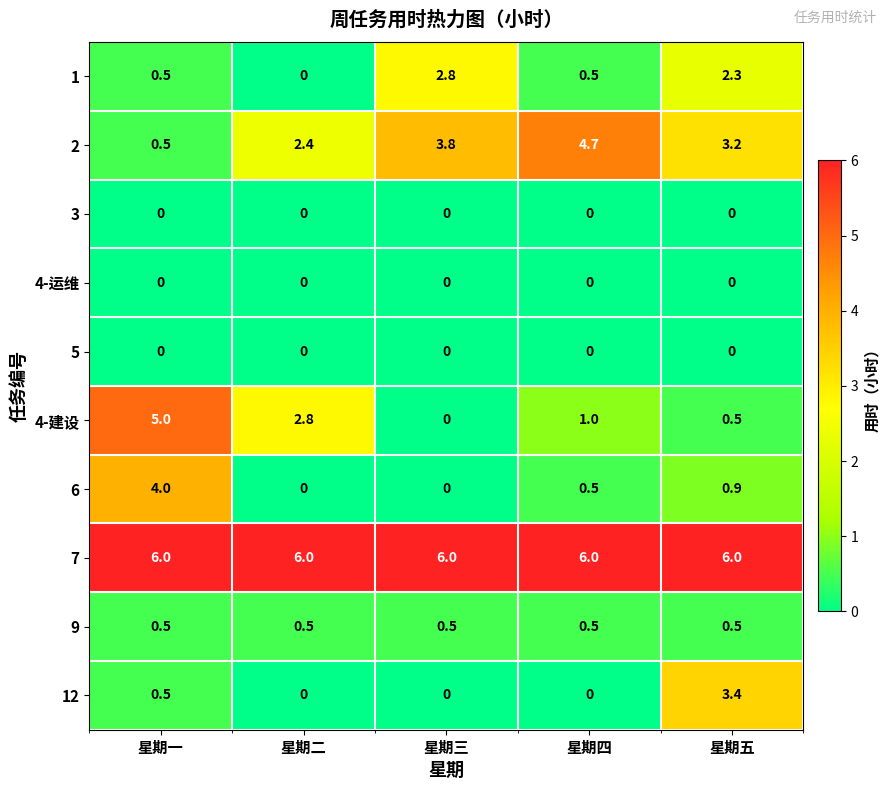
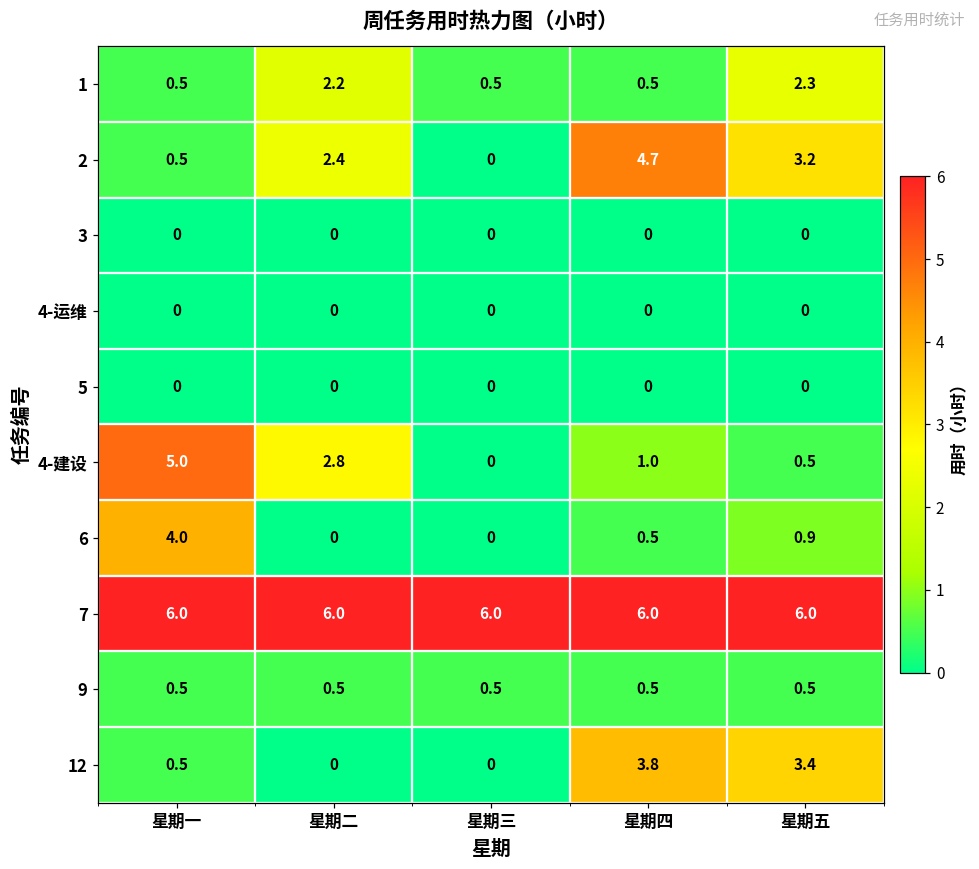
  {
    "1": {
      "星期一": 0.5,
-     "星期二": 0,
-     "星期三": 2.8,
+     "星期二": 2.2,
+     "星期三": 0.5,
      "星期四": 0.5,
      "星期五": 2.3
    },
    "2": {
      "星期一": 0.5,
      "星期二": 2.4,
-     "星期三": 3.8,
+     "星期三": 0,
      "星期四": 4.7,
      "星期五": 3.2
    },
    "3": {
      "星期一": 0,
      "星期二": 0,
      "星期三": 0,
      "星期四": 0,
      "星期五": 0
    },
    "4-运维": {
      "星期一": 0,
      "星期二": 0,
      "星期三": 0,
      "星期四": 0,
      "星期五": 0
    },
    "5": {
      "星期一": 0,
      "星期二": 0,
      "星期三": 0,
      "星期四": 0,
      "星期五": 0
    },
    "4-建设": {
      "星期一": 5.0,
      "星期二": 2.8,
      "星期三": 0,
      "星期四": 1.0,
      "星期五": 0.5
    },
    "6": {
      "星期一": 4.0,
      "星期二": 0,
      "星期三": 0,
      "星期四": 0.5,
      "星期五": 0.9
    },
    "7": {
      "星期一": 6.0,
      "星期二": 6.0,
      "星期三": 6.0,
      "星期四": 6.0,
      "星期五": 6.0
    },
    "9": {
      "星期一": 0.5,
      "星期二": 0.5,
      "星期三": 0.5,
      "星期四": 0.5,
      "星期五": 0.5
    },
    "12": {
      "星期一": 0.5,
      "星期二": 0,
      "星期三": 0,
-     "星期四": 0,
+     "星期四": 3.8,
      "星期五": 3.4
    }
  }
